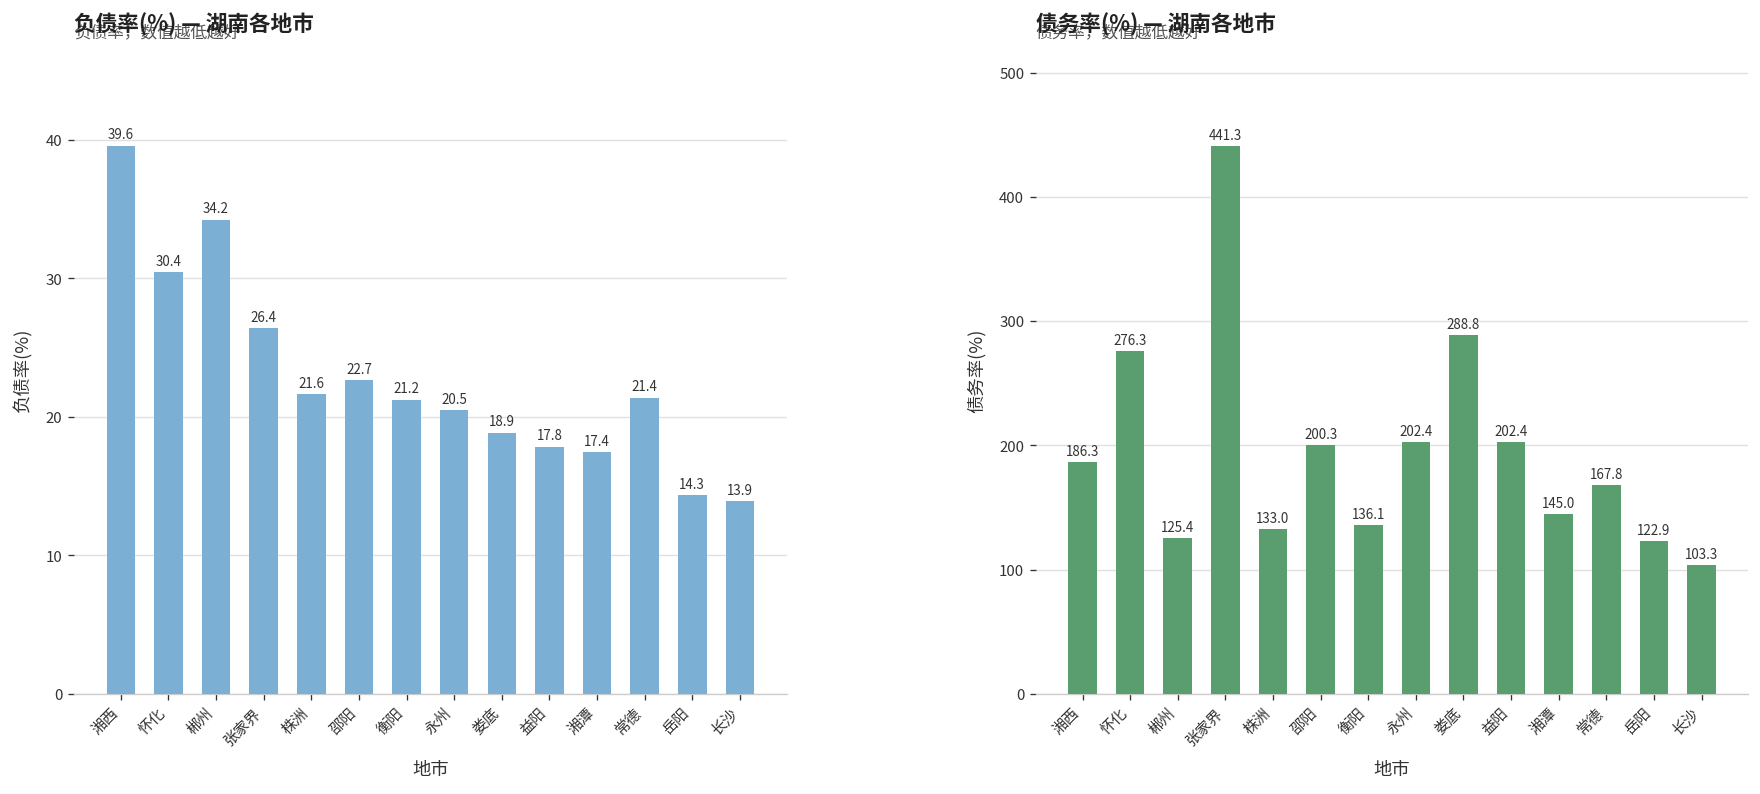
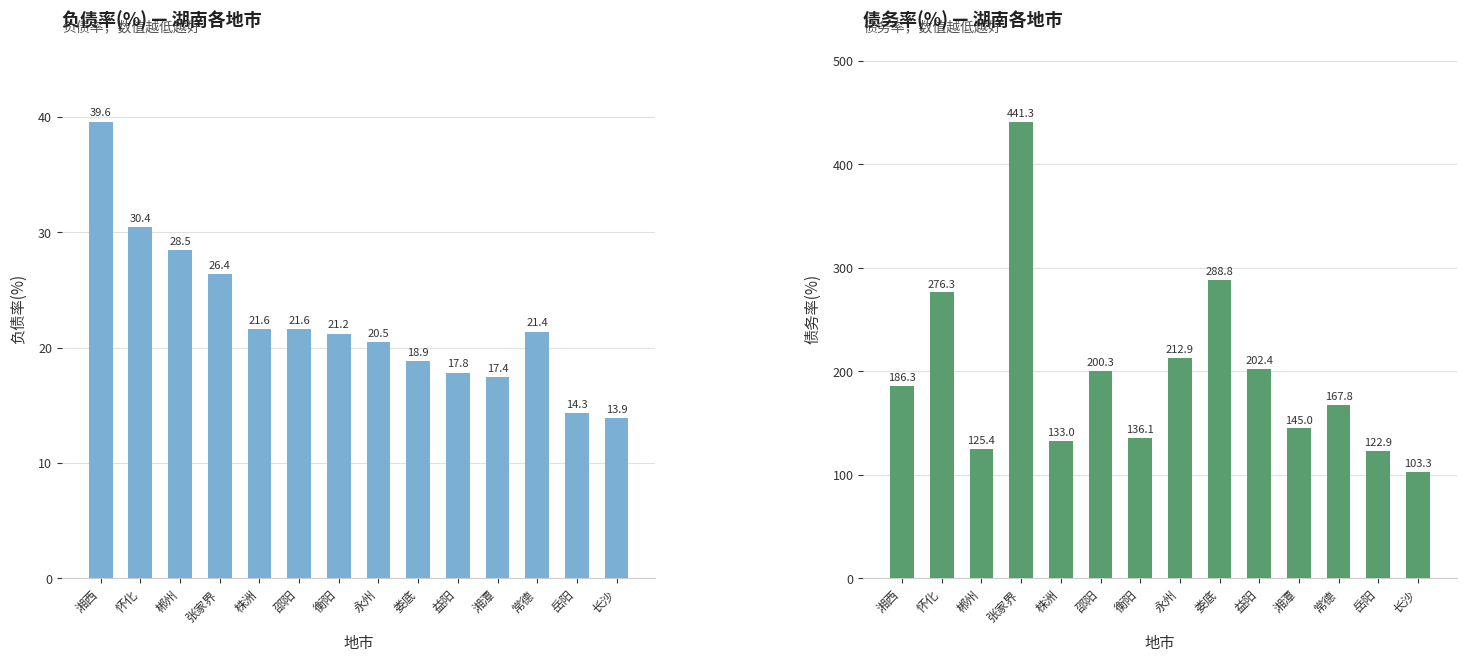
  {
    "负债率(%) — 湖南各地市": {
      "湘西": 39.6,
      "怀化": 30.4,
-     "郴州": 34.2,
+     "郴州": 28.5,
      "张家界": 26.4,
      "株洲": 21.6,
-     "邵阳": 22.7,
+     "邵阳": 21.6,
      "衡阳": 21.2,
      "永州": 20.5,
      "娄底": 18.9,
      "益阳": 17.8,
      "湘潭": 17.4,
      "常德": 21.4,
      "岳阳": 14.3,
      "长沙": 13.9
    },
    "债务率(%) — 湖南各地市": {
      "湘西": 186.3,
      "怀化": 276.3,
      "郴州": 125.4,
      "张家界": 441.3,
      "株洲": 133.0,
      "邵阳": 200.3,
      "衡阳": 136.1,
-     "永州": 202.4,
+     "永州": 212.9,
      "娄底": 288.8,
      "益阳": 202.4,
      "湘潭": 145.0,
      "常德": 167.8,
      "岳阳": 122.9,
      "长沙": 103.3
    }
  }
